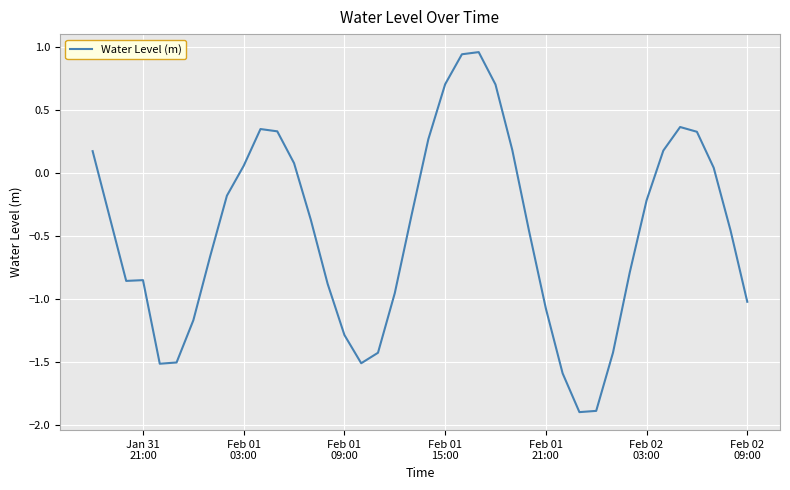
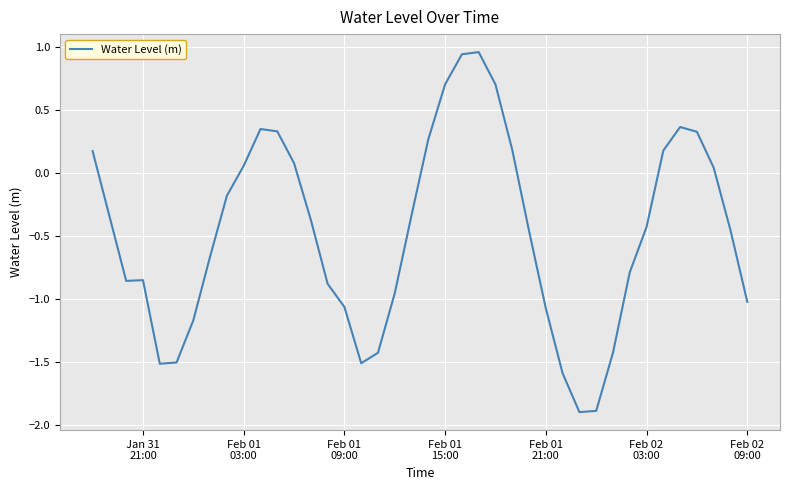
  {
    "Jan 31 21:00": -0.85,
    "Feb 01 03:00": 0.06,
-   "Feb 01 09:00": -1.29,
+   "Feb 01 09:00": -1.06,
    "Feb 01 15:00": 0.70,
    "Feb 01 21:00": -1.07,
-   "Feb 02 03:00": -0.22,
+   "Feb 02 03:00": -0.43,
    "Feb 02 09:00": -1.02
  }
